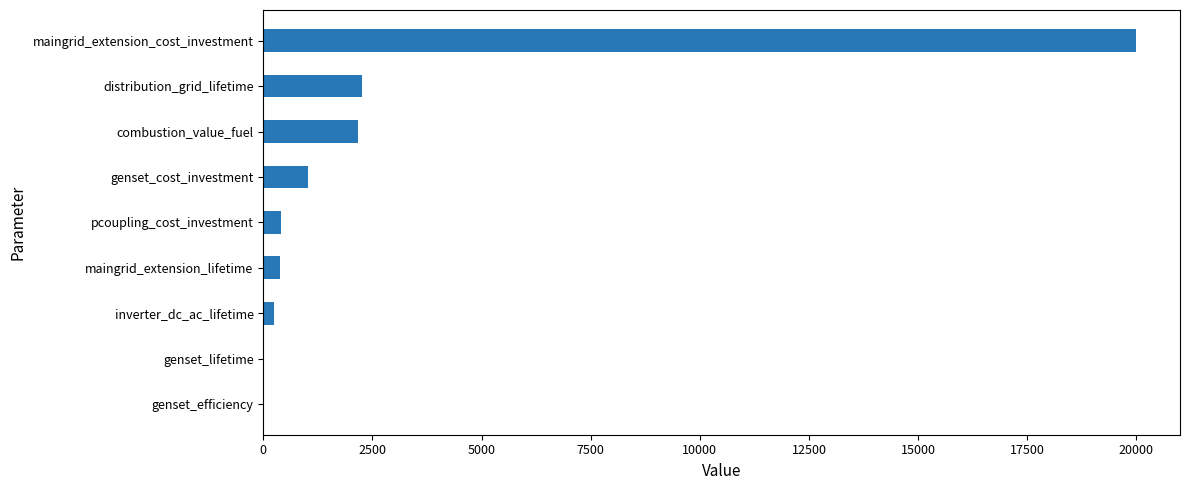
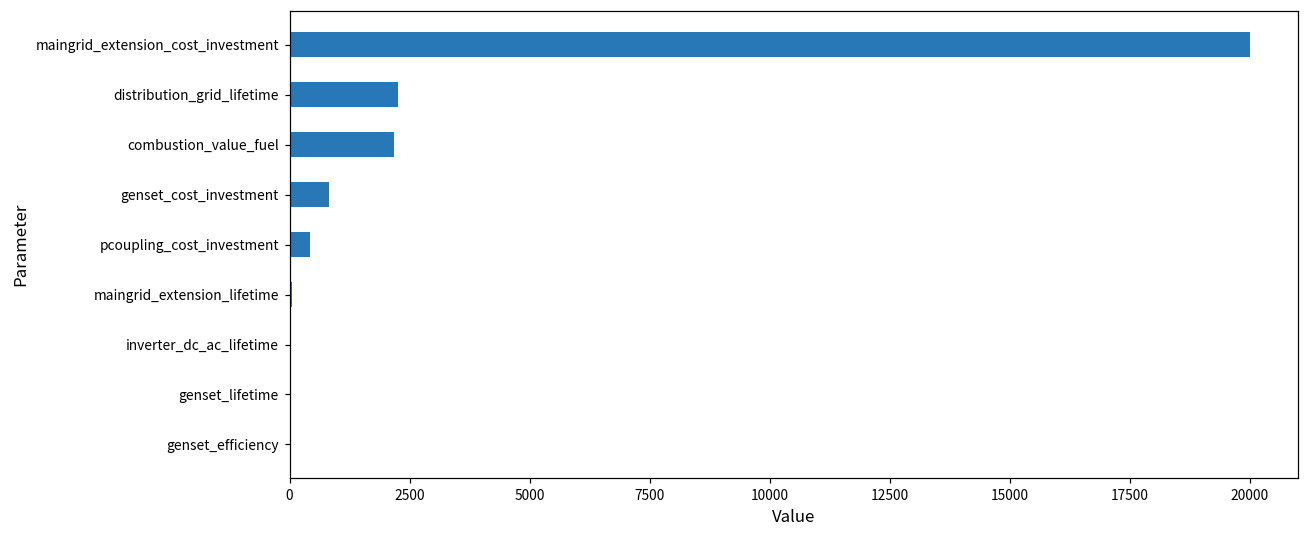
  {
    "maingrid_extension_cost_investment": 20000,
    "distribution_grid_lifetime": 2300,
    "combustion_value_fuel": 2200,
-   "genset_cost_investment": 1000,
+   "genset_cost_investment": 800,
    "pcoupling_cost_investment": 400,
-   "maingrid_extension_lifetime": 400,
-   "inverter_dc_ac_lifetime": 300
+   "maingrid_extension_lifetime": 0,
+   "inverter_dc_ac_lifetime": 0
  }
